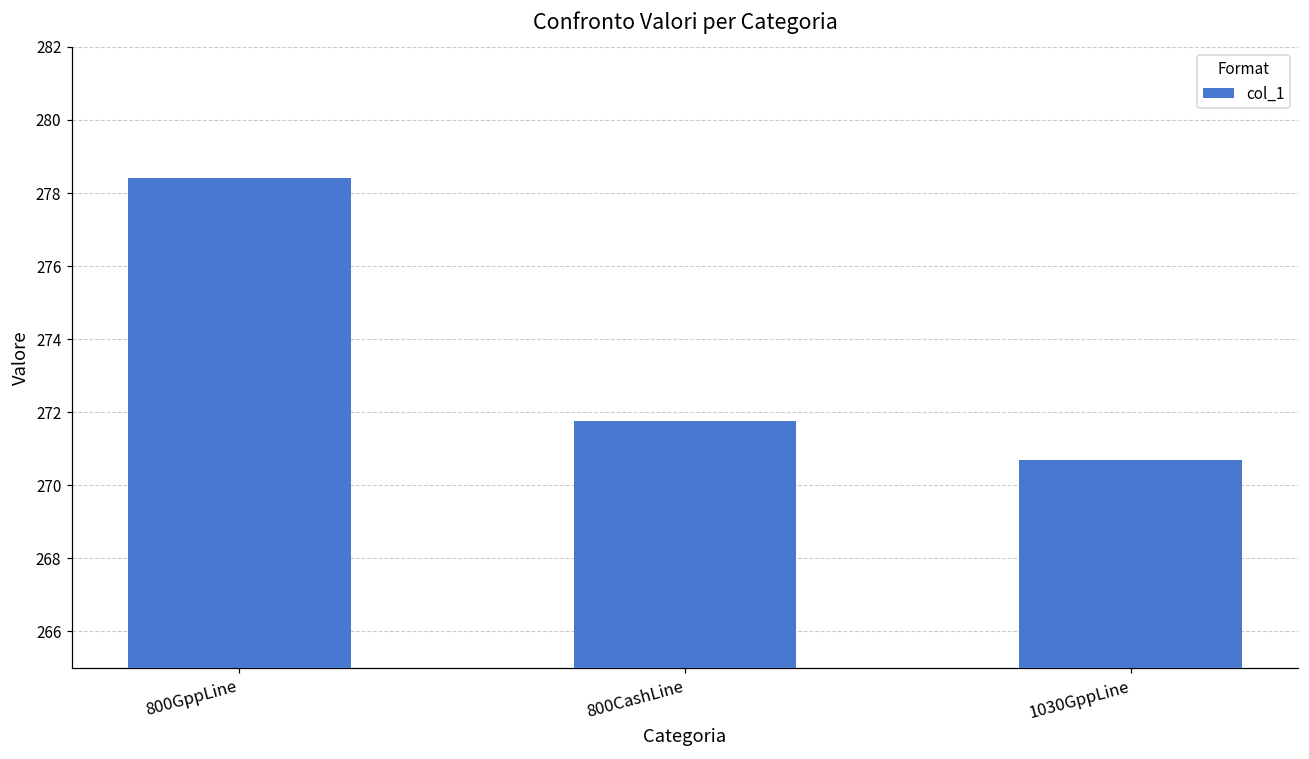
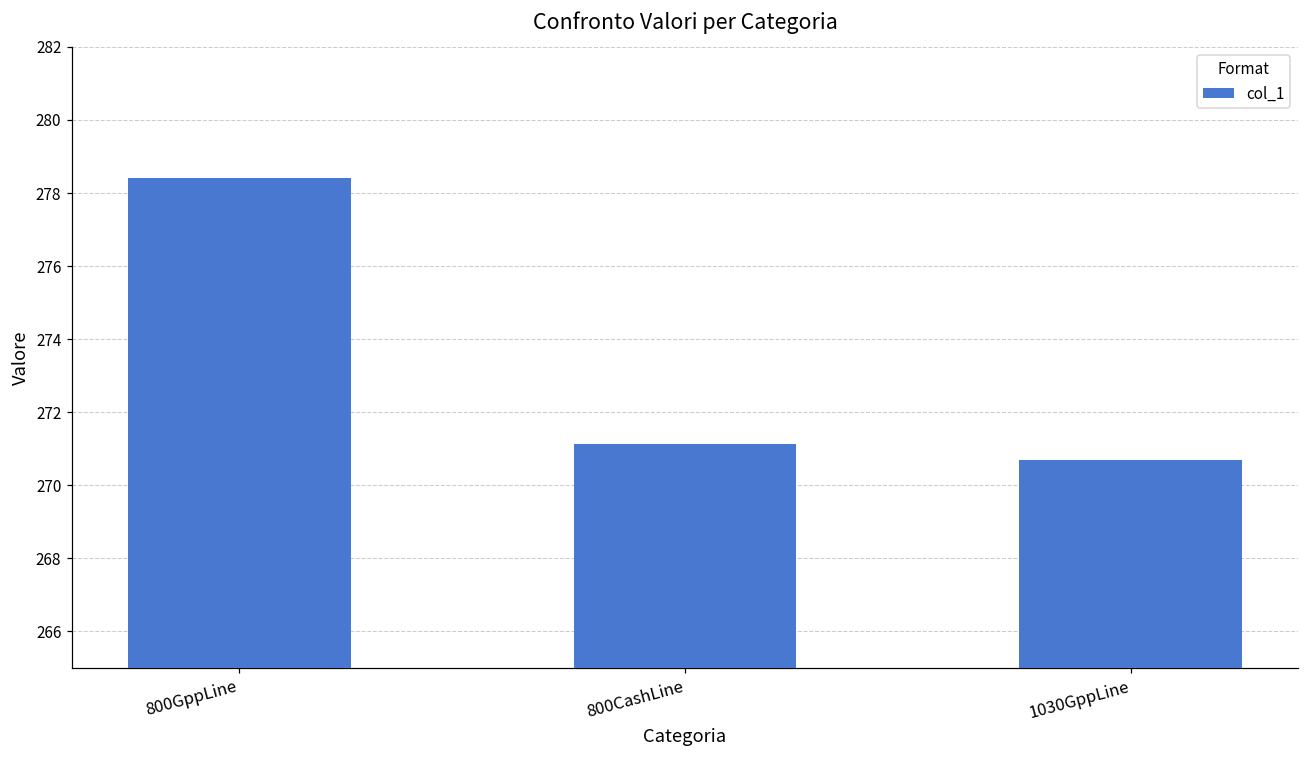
  {
    "800GppLine": 278.4,
-   "800CashLine": 271.8,
+   "800CashLine": 271.1,
    "1030GppLine": 270.7
  }
